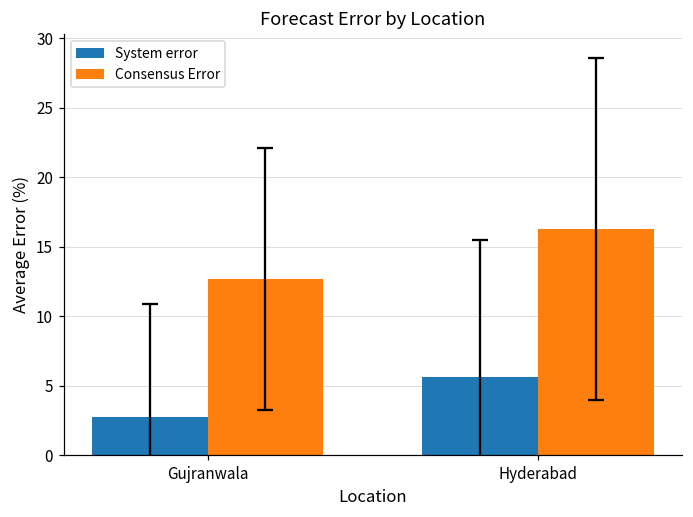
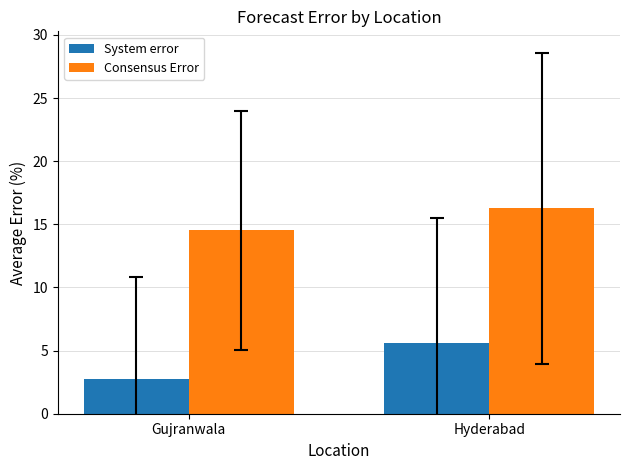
  {
    "Consensus Error": {
-     "Gujranwala": 12.7,
+     "Gujranwala": 14.5,
      "Hyderabad": 16.3
    }
  }
